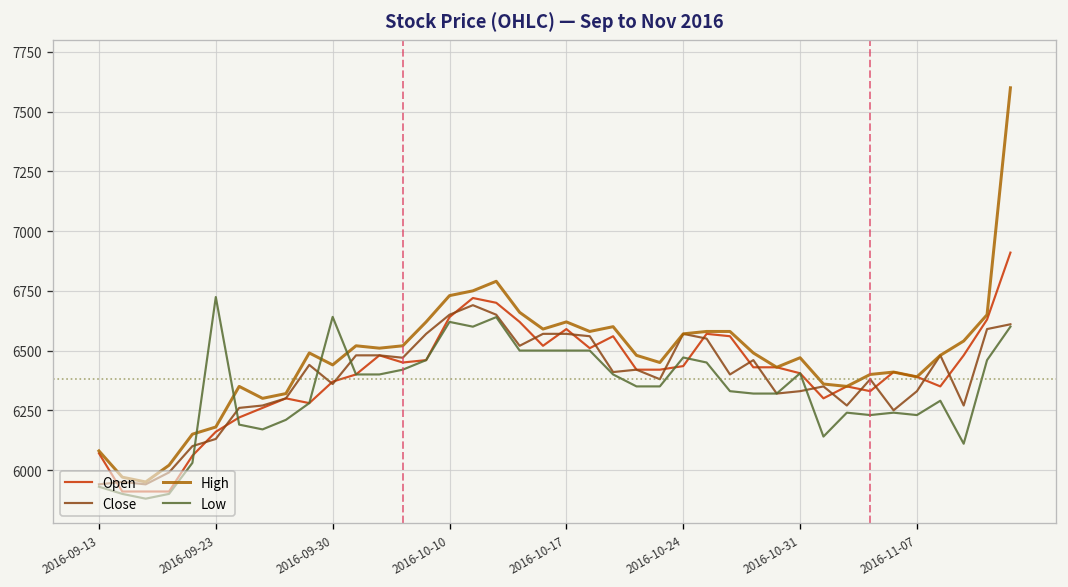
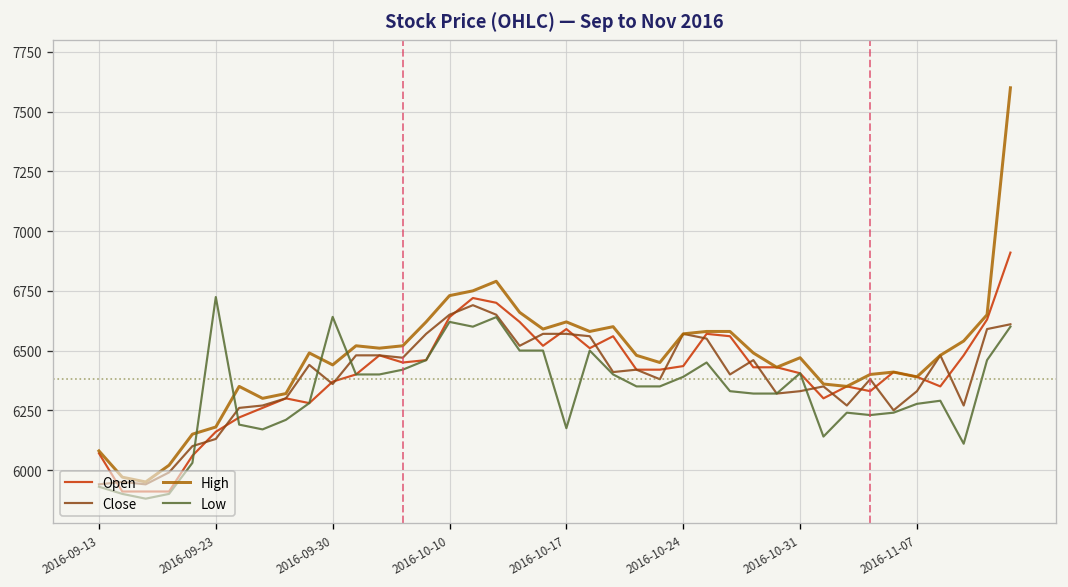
  {
    "Open": {
      "2016-09-23": 6160,
      "2016-10-17": 6590,
      "2016-10-24": 6440
    },
    "Low": {
      "2016-09-23": 6720,
      "2016-09-30": 6640,
      "2016-10-10": 6620,
-     "2016-10-17": 6500,
-     "2016-10-24": 6470,
-     "2016-11-07": 6230
+     "2016-10-17": 6180,
+     "2016-10-24": 6390,
+     "2016-11-07": 6280
    }
  }
